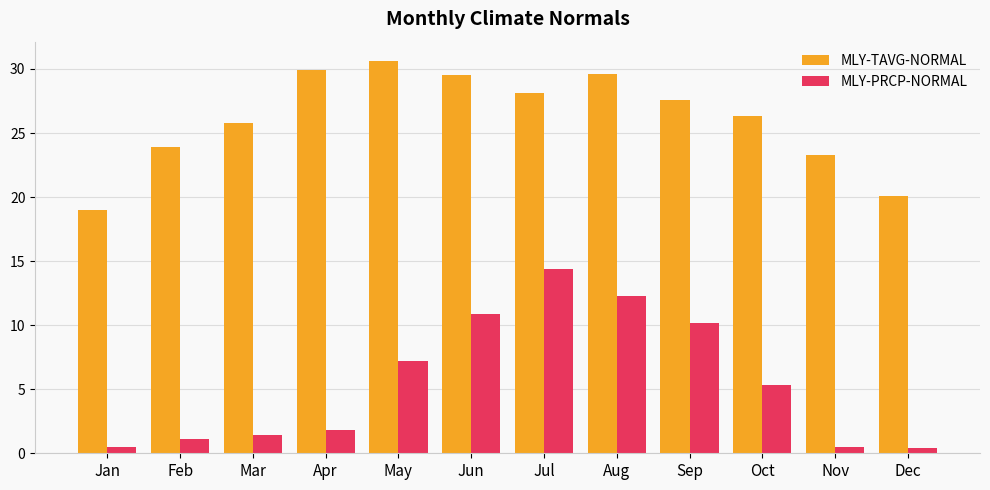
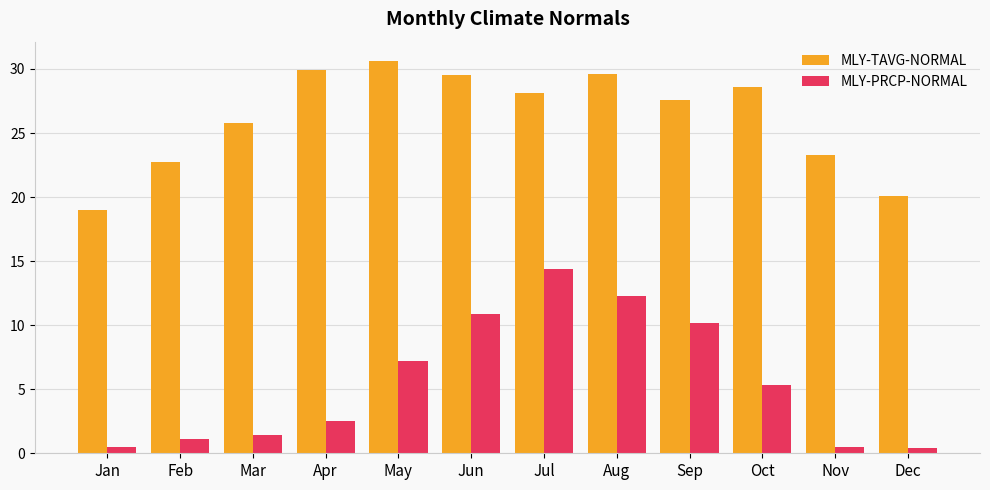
  {
    "MLY-TAVG-NORMAL": {
      "Jan": 19.0,
-     "Feb": 23.9,
+     "Feb": 22.7,
      "Mar": 25.8,
      "Apr": 29.9,
      "May": 30.6,
      "Jun": 29.5,
      "Jul": 28.1,
      "Aug": 29.6,
      "Sep": 27.6,
-     "Oct": 26.3,
+     "Oct": 28.6,
      "Nov": 23.3,
      "Dec": 20.1
    },
    "MLY-PRCP-NORMAL": {
      "Jan": 0.5,
      "Feb": 1.1,
      "Mar": 1.4,
-     "Apr": 1.8,
+     "Apr": 2.5,
      "May": 7.2,
      "Jun": 10.9,
      "Jul": 14.4,
      "Aug": 12.3,
      "Sep": 10.2,
      "Oct": 5.3,
      "Nov": 0.5,
      "Dec": 0.4
    }
  }
